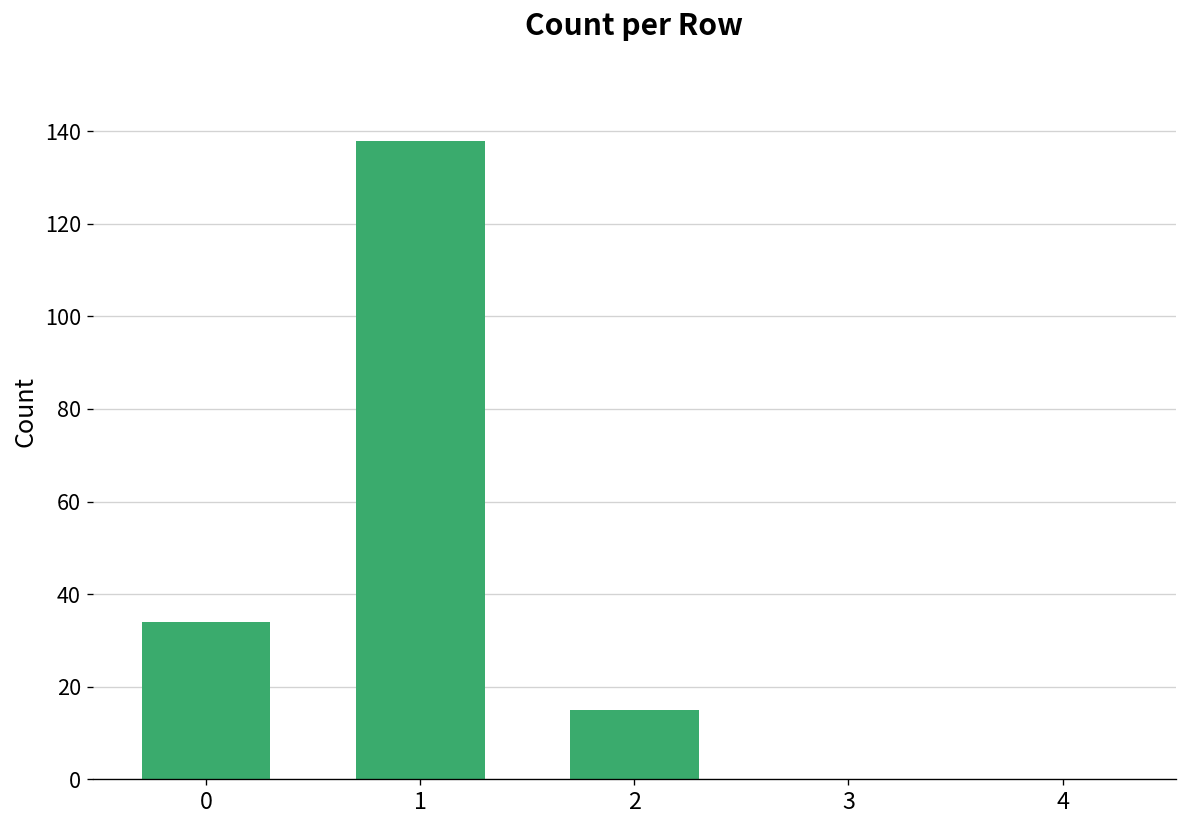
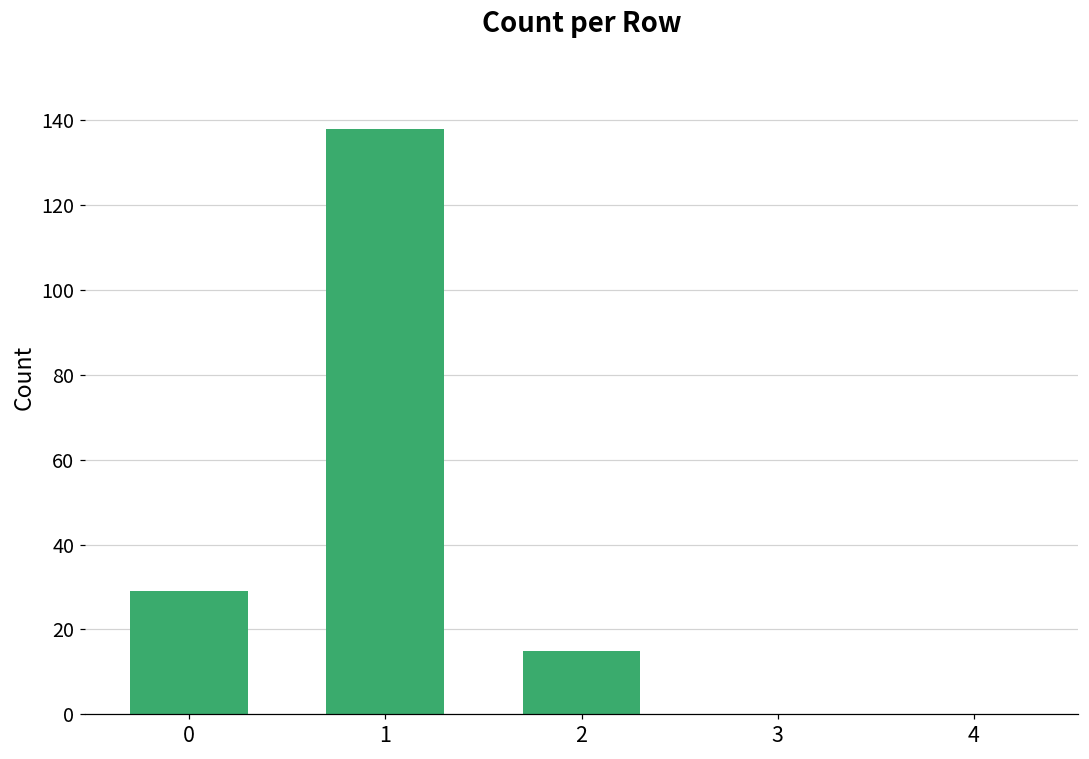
  {
-   "0": 34,
+   "0": 29,
    "1": 138,
    "2": 15,
    "3": 0,
    "4": 0
  }
